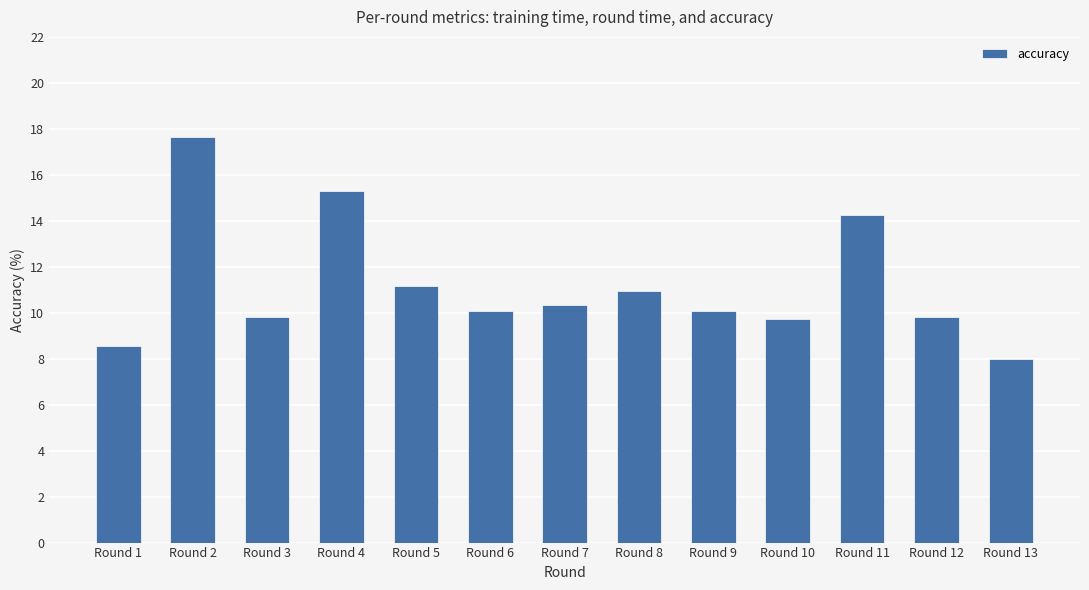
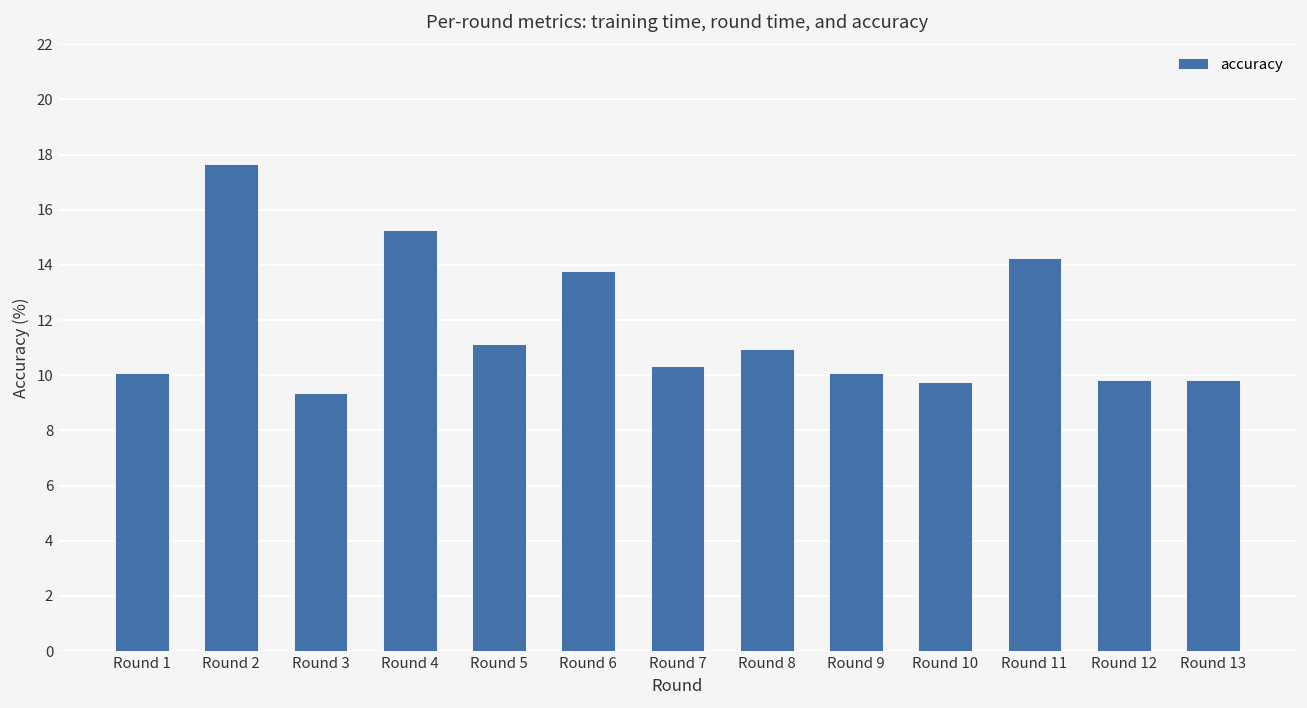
  {
-   "Round 1": 8.5,
+   "Round 1": 10.1,
    "Round 2": 17.7,
-   "Round 3": 9.8,
+   "Round 3": 9.4,
    "Round 4": 15.3,
    "Round 5": 11.2,
-   "Round 6": 10.1,
+   "Round 6": 13.8,
    "Round 7": 10.3,
    "Round 8": 11.0,
    "Round 9": 10.1,
    "Round 10": 9.7,
    "Round 11": 14.3,
    "Round 12": 9.8,
-   "Round 13": 8.0
+   "Round 13": 9.8
  }
